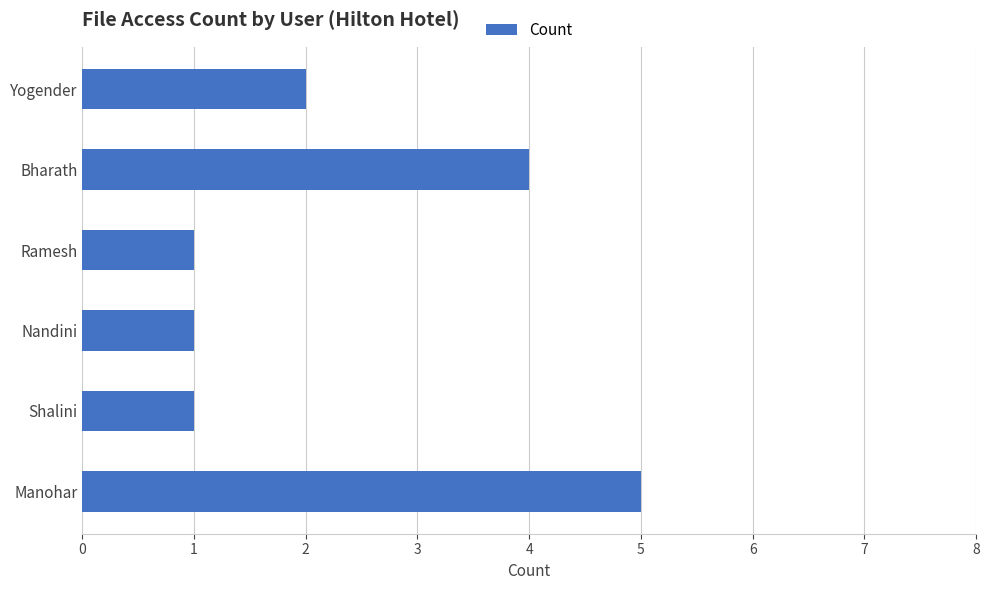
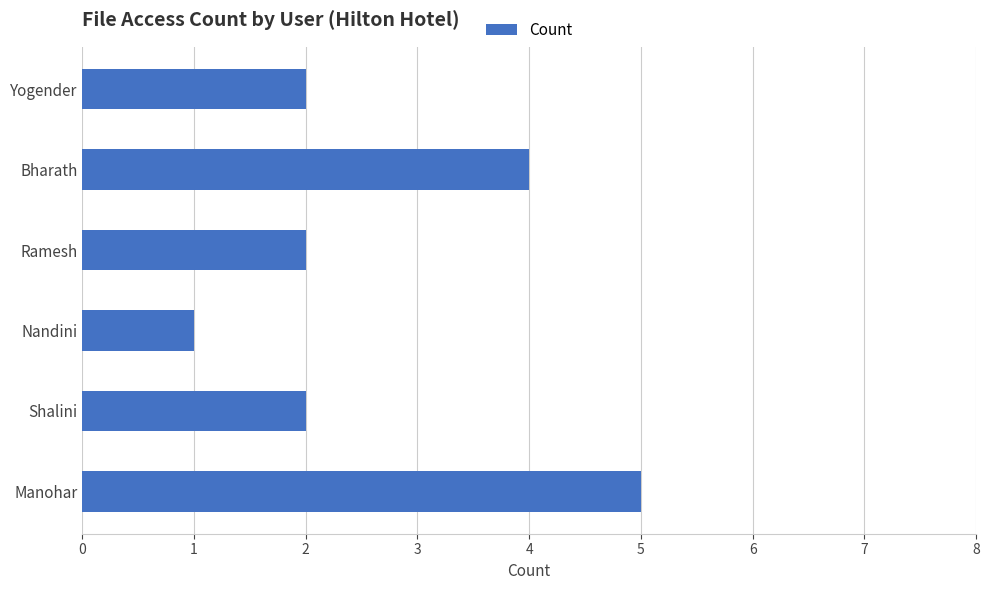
  {
    "Yogender": 2,
    "Bharath": 4,
-   "Ramesh": 1,
+   "Ramesh": 2,
    "Nandini": 1,
-   "Shalini": 1,
+   "Shalini": 2,
    "Manohar": 5
  }
